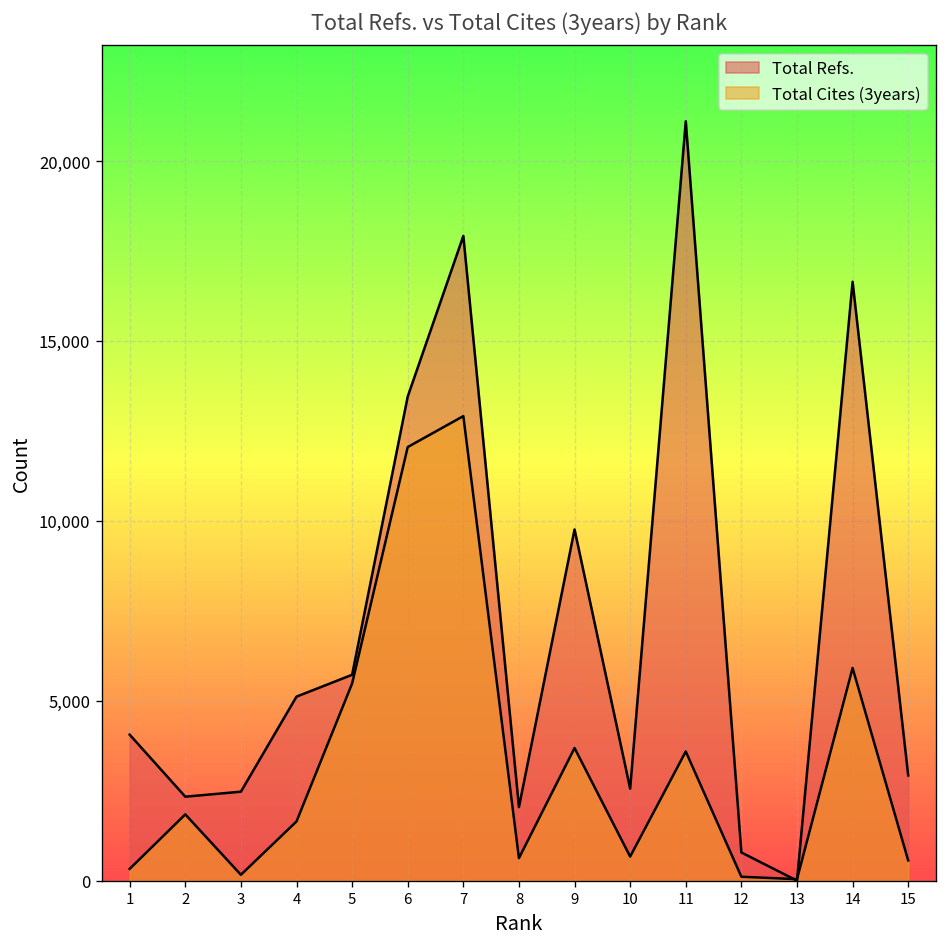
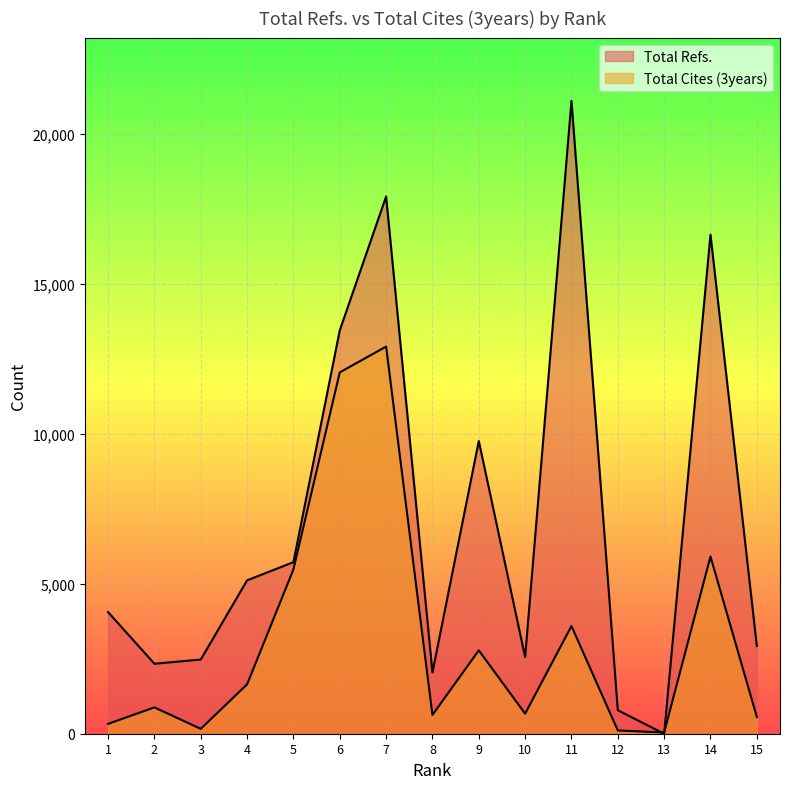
  {
    "Total Refs.": {
      "1": "4,100",
      "2": "2,300",
      "3": "2,500",
      "4": "5,100",
      "5": "5,700",
      "6": "13,500",
      "7": "17,900",
      "8": "2,000",
      "9": "9,800",
      "10": "2,600",
      "11": "21,100",
      "12": "800",
      "14": "16,600",
      "15": "2,900"
    },
    "Total Cites (3years)": {
      "1": "300",
-     "2": "1,800",
+     "2": "900",
      "3": "200",
      "4": "1,600",
      "5": "5,500",
      "6": "12,100",
      "7": "12,900",
      "8": "600",
-     "9": "3,700",
+     "9": "2,800",
      "10": "700",
      "11": "3,600",
      "12": "100",
      "14": "5,900",
      "15": "600"
    }
  }
